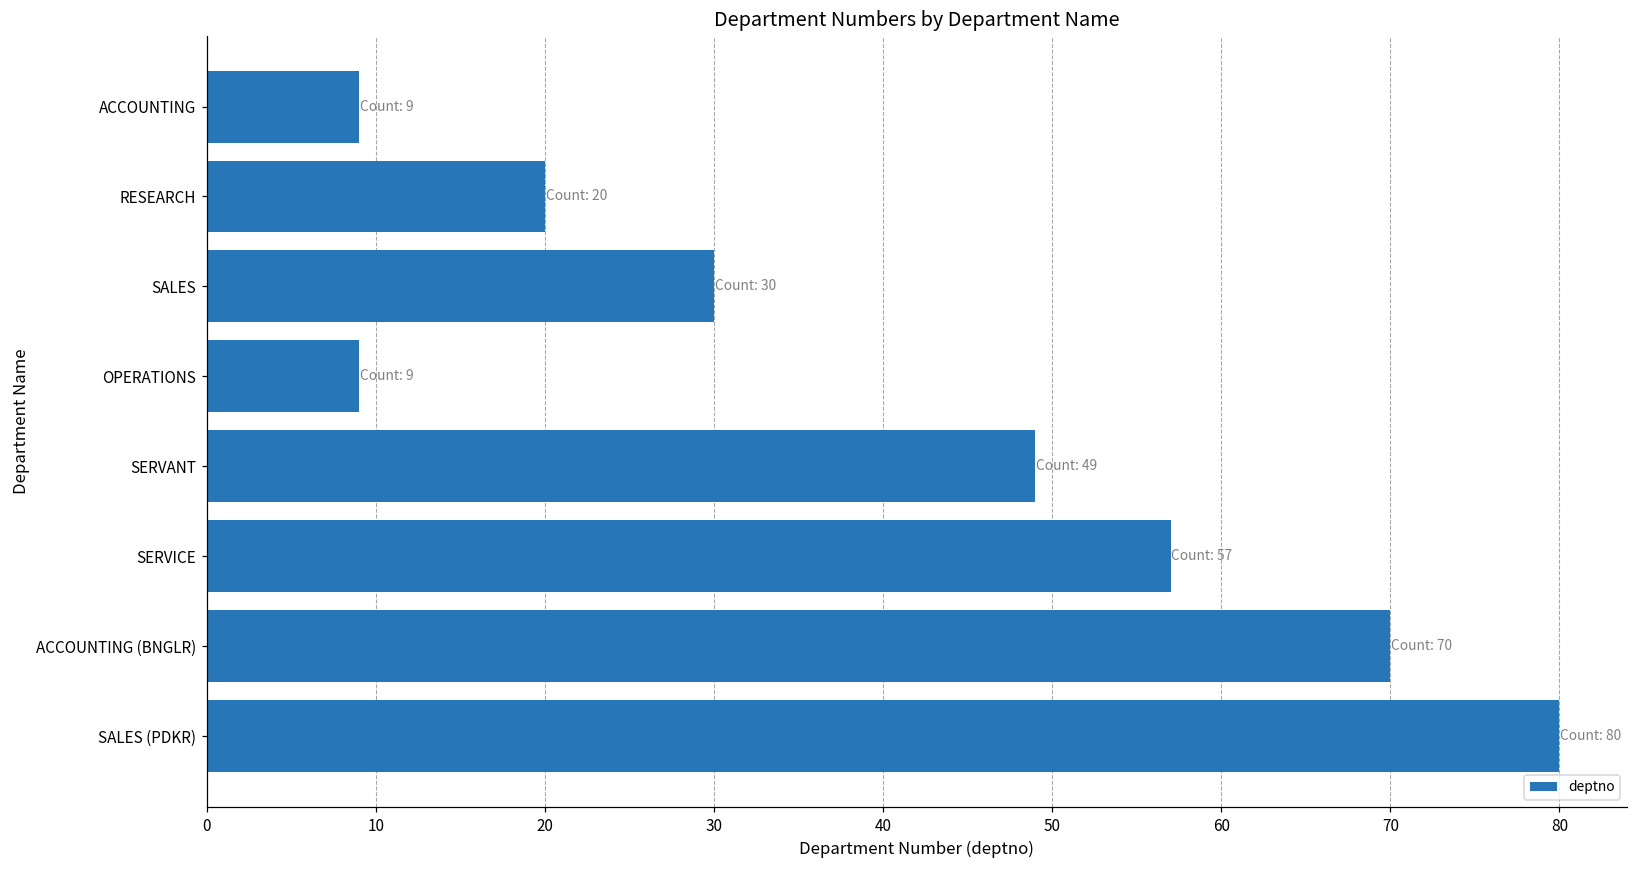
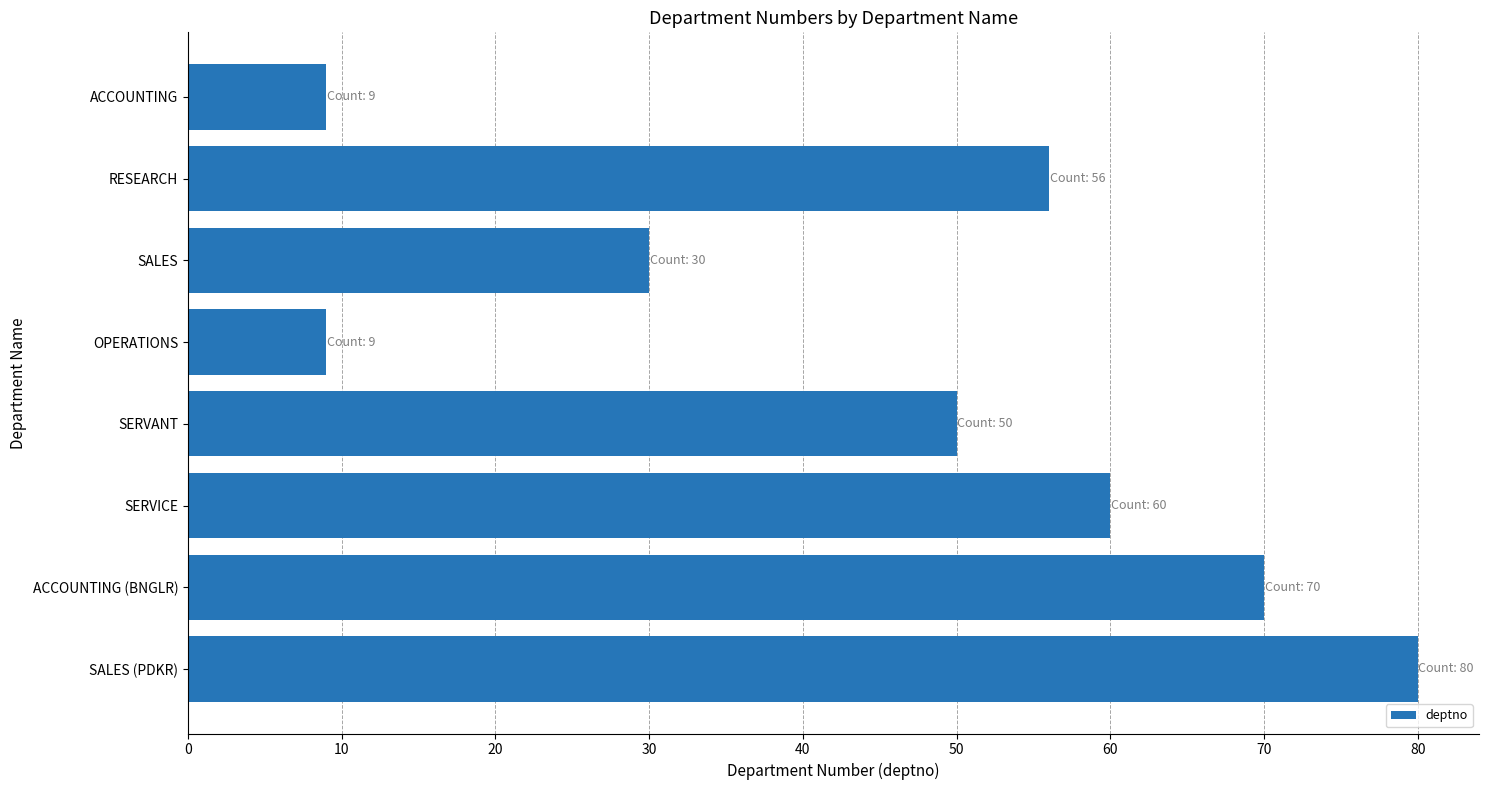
  {
    "ACCOUNTING": 9,
-   "RESEARCH": 20,
+   "RESEARCH": 56,
    "SALES": 30,
    "OPERATIONS": 9,
-   "SERVANT": 49,
-   "SERVICE": 57,
+   "SERVANT": 50,
+   "SERVICE": 60,
    "ACCOUNTING (BNGLR)": 70,
    "SALES (PDKR)": 80
  }
